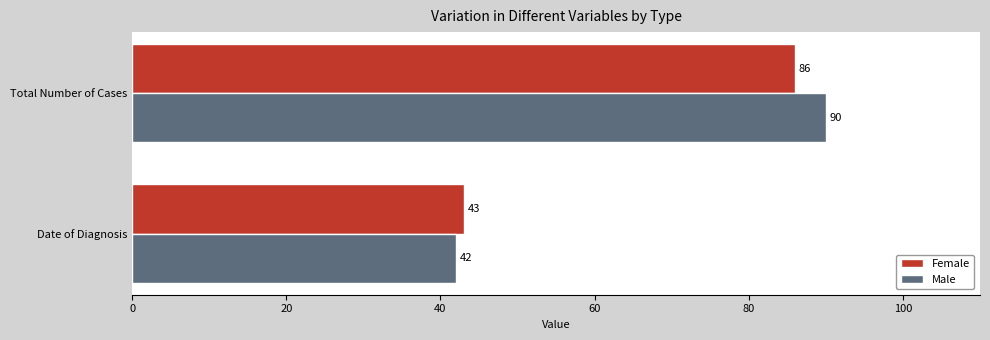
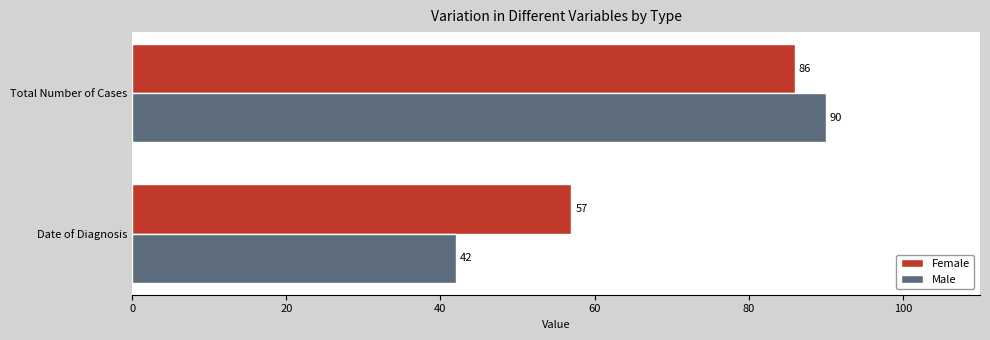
  {
    "Female": {
      "Total Number of Cases": 86,
-     "Date of Diagnosis": 43
+     "Date of Diagnosis": 57
    },
    "Male": {
      "Total Number of Cases": 90,
      "Date of Diagnosis": 42
    }
  }
